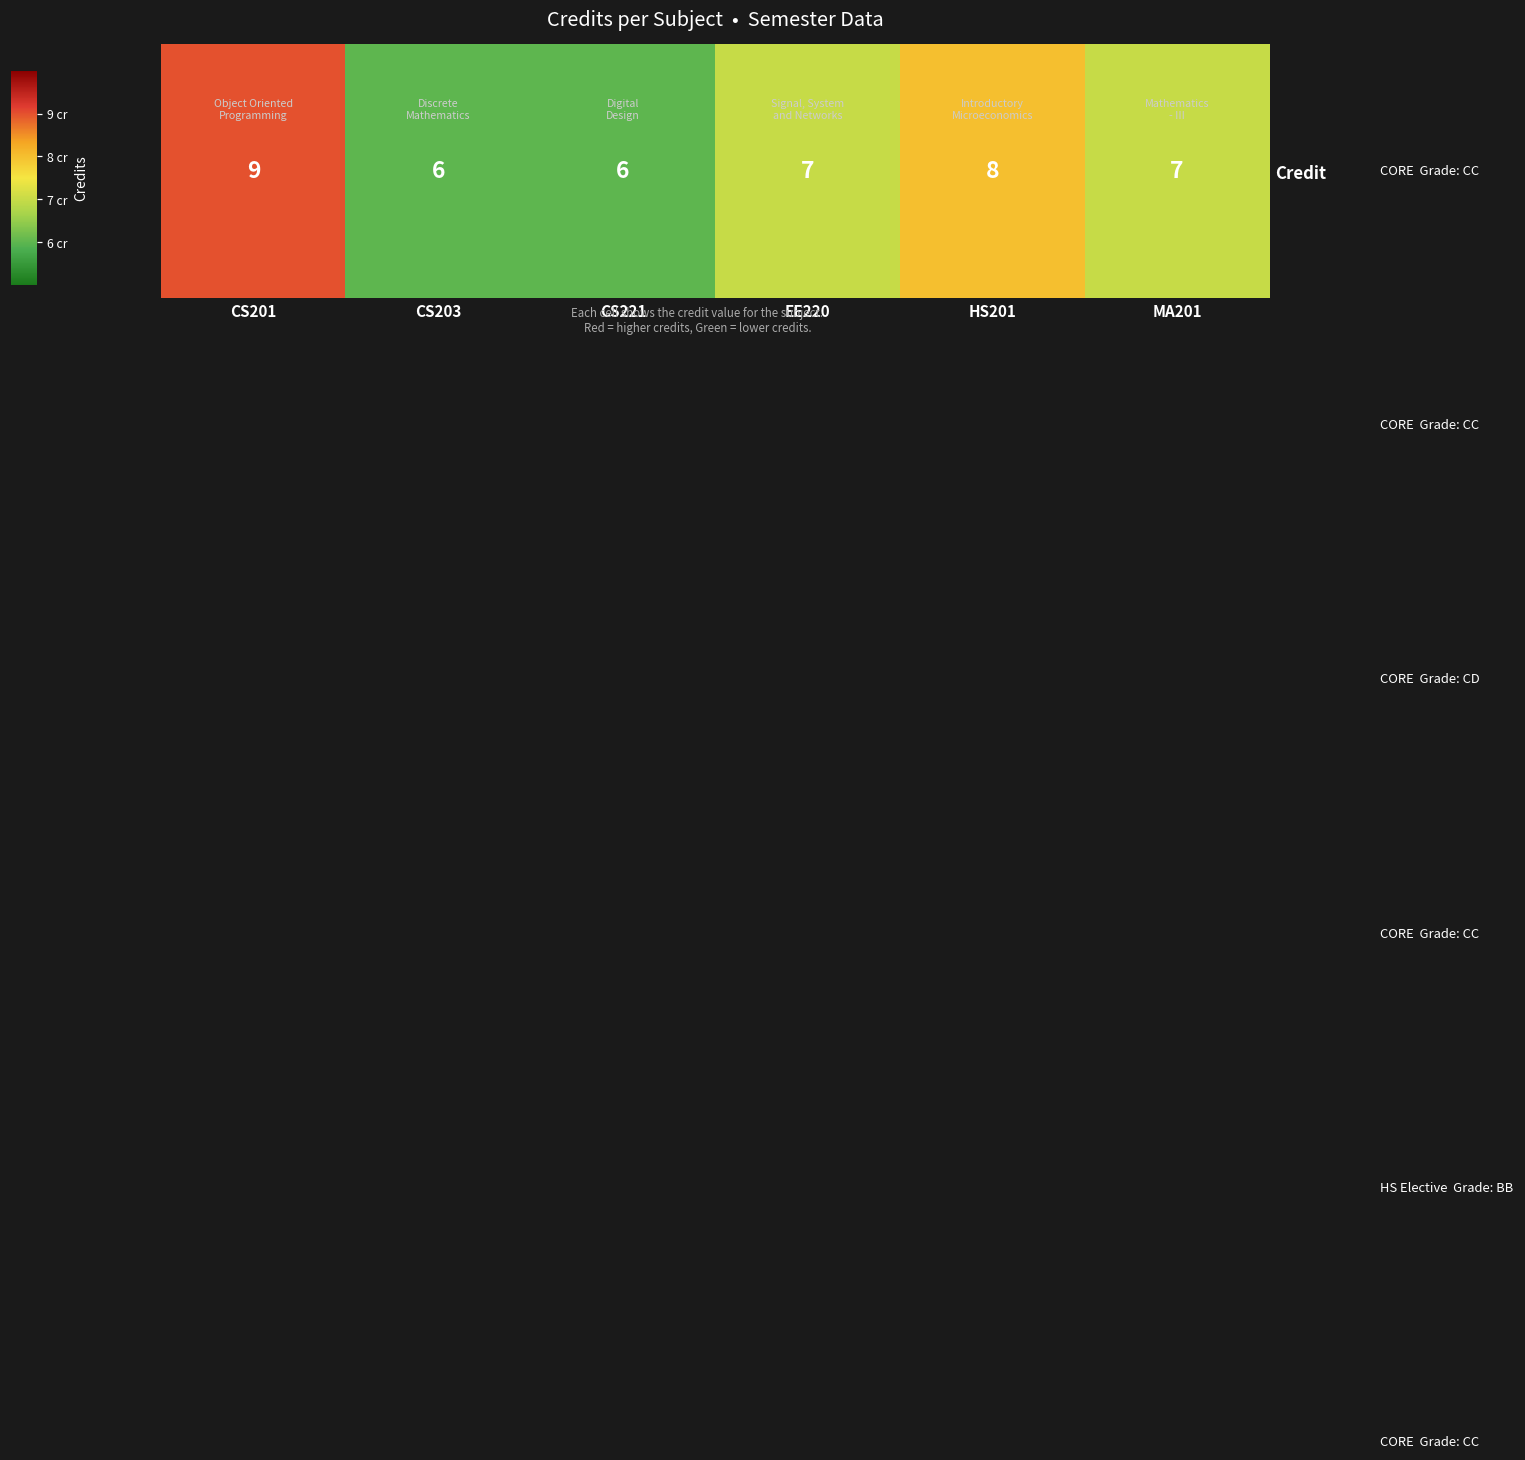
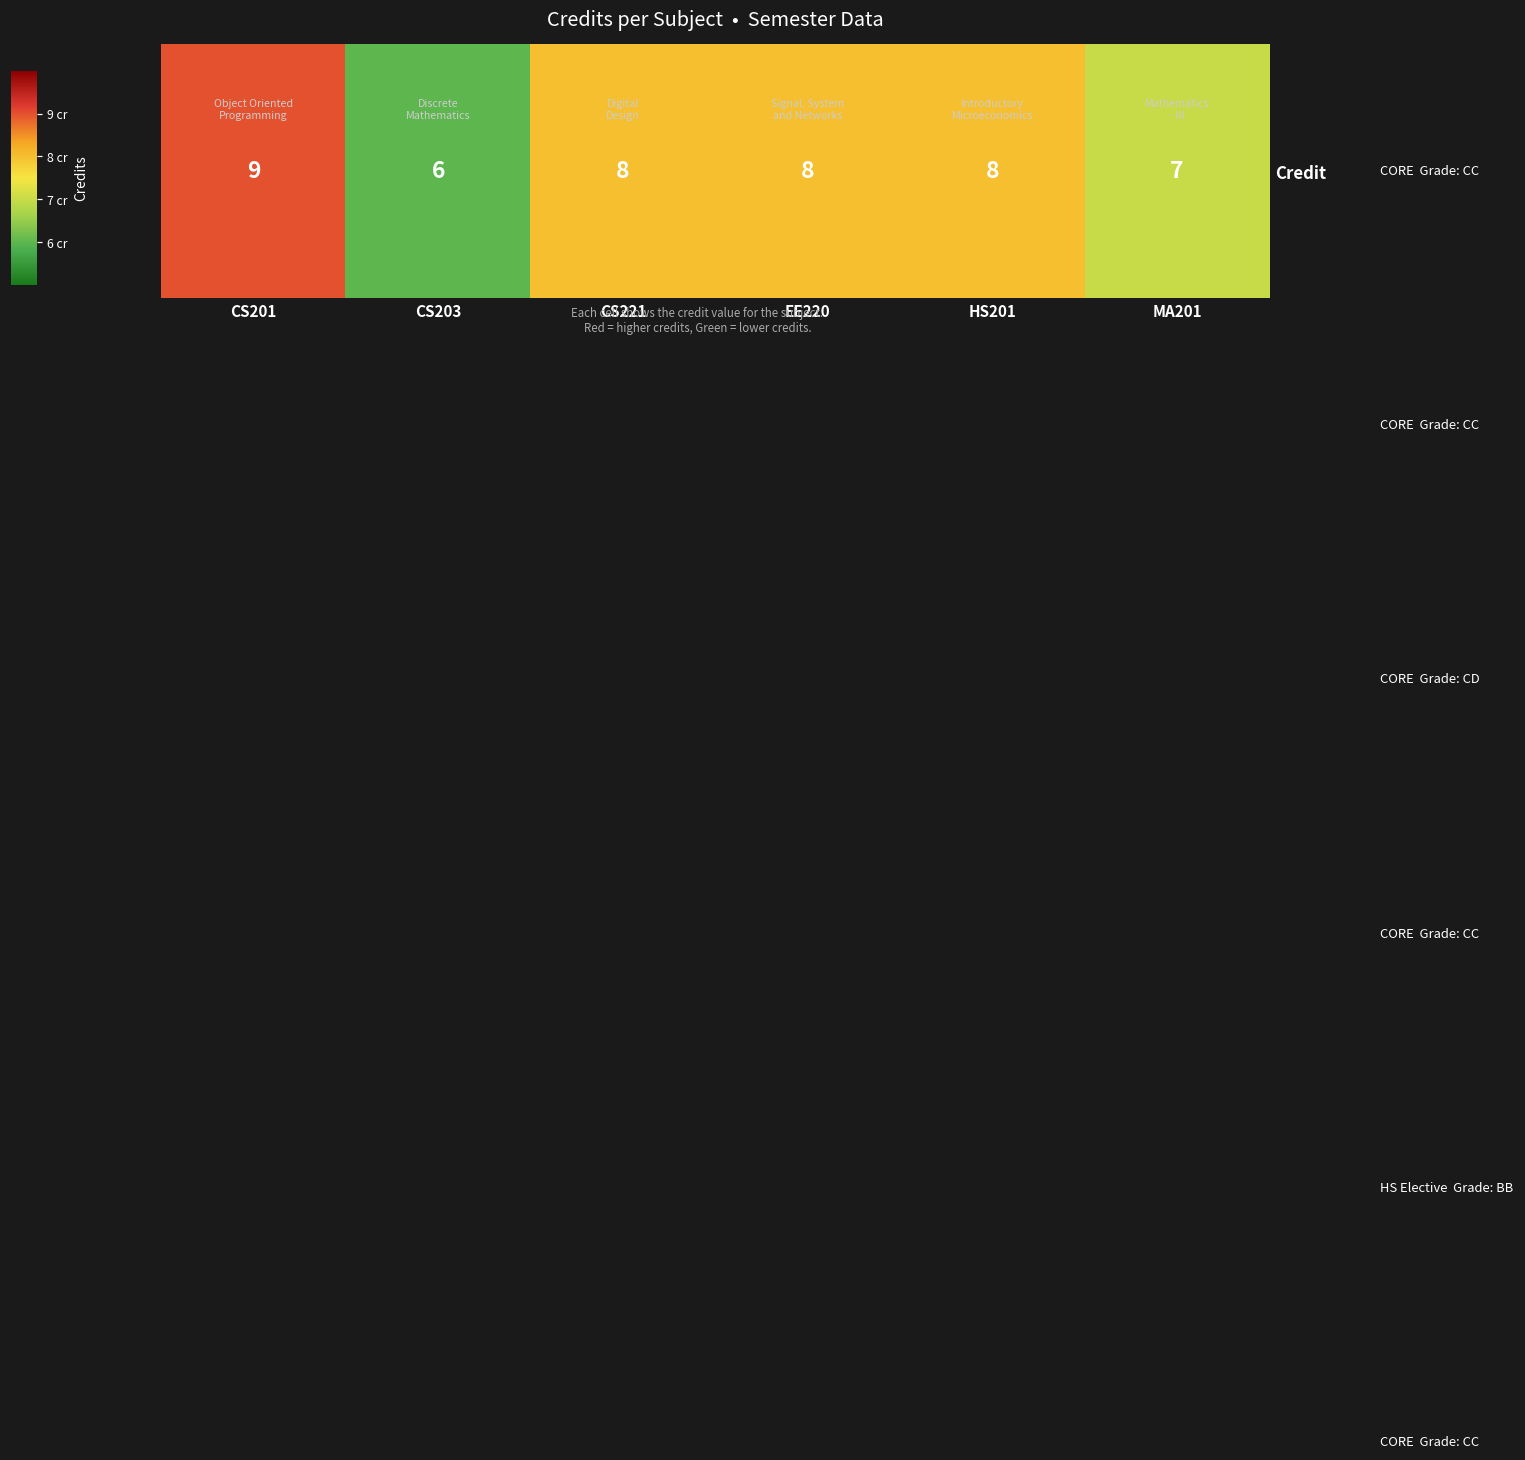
  {
    "Credit": {
-     "CS221": 6,
-     "EE220": 7
+     "CS221": 8,
+     "EE220": 8
    }
  }
